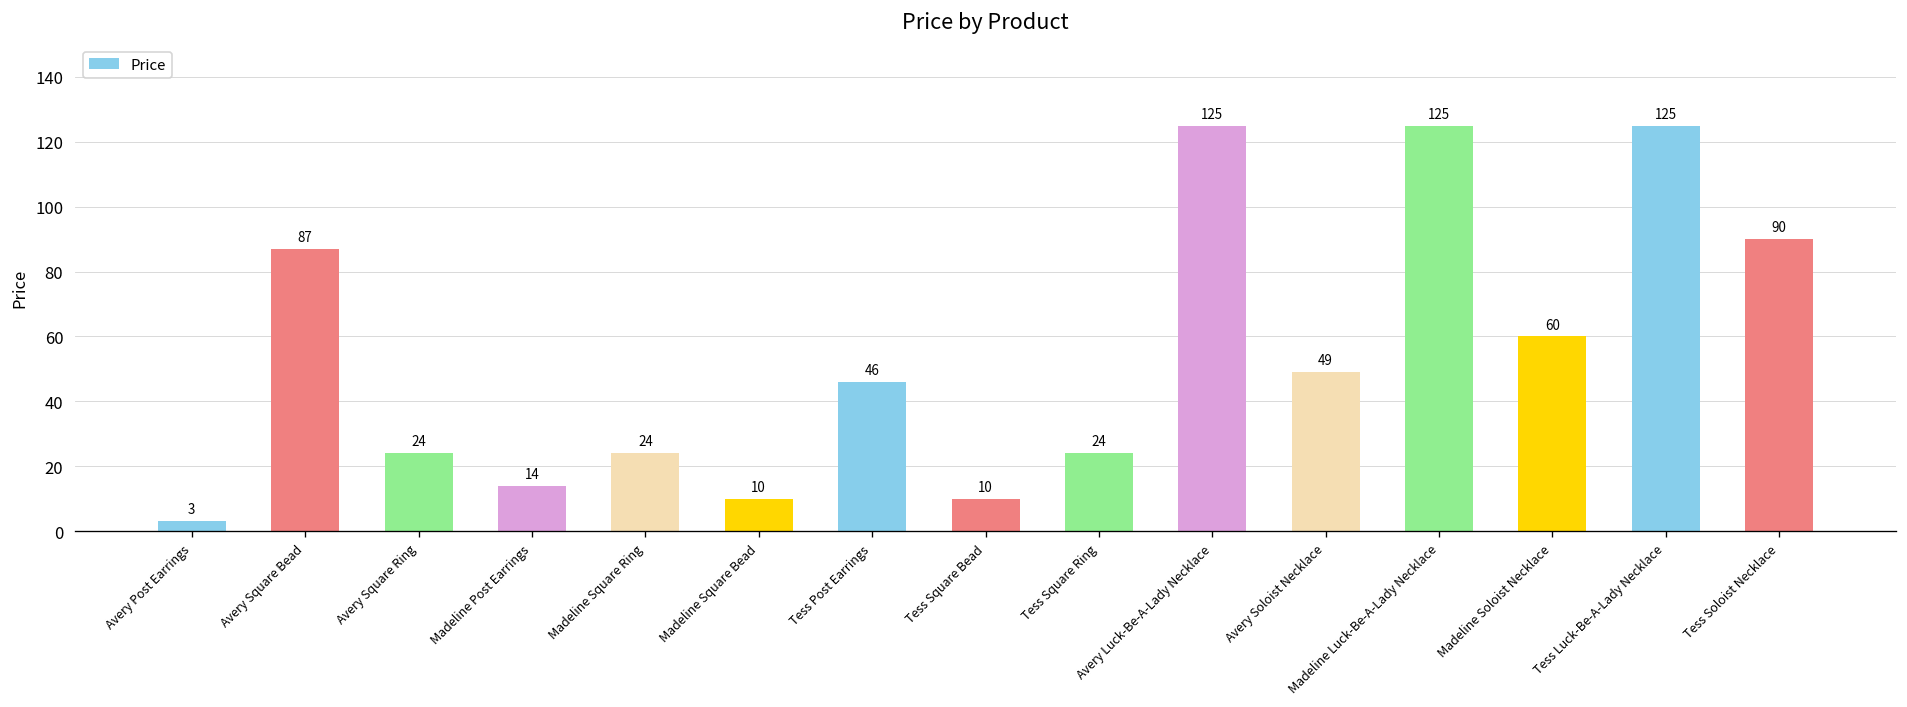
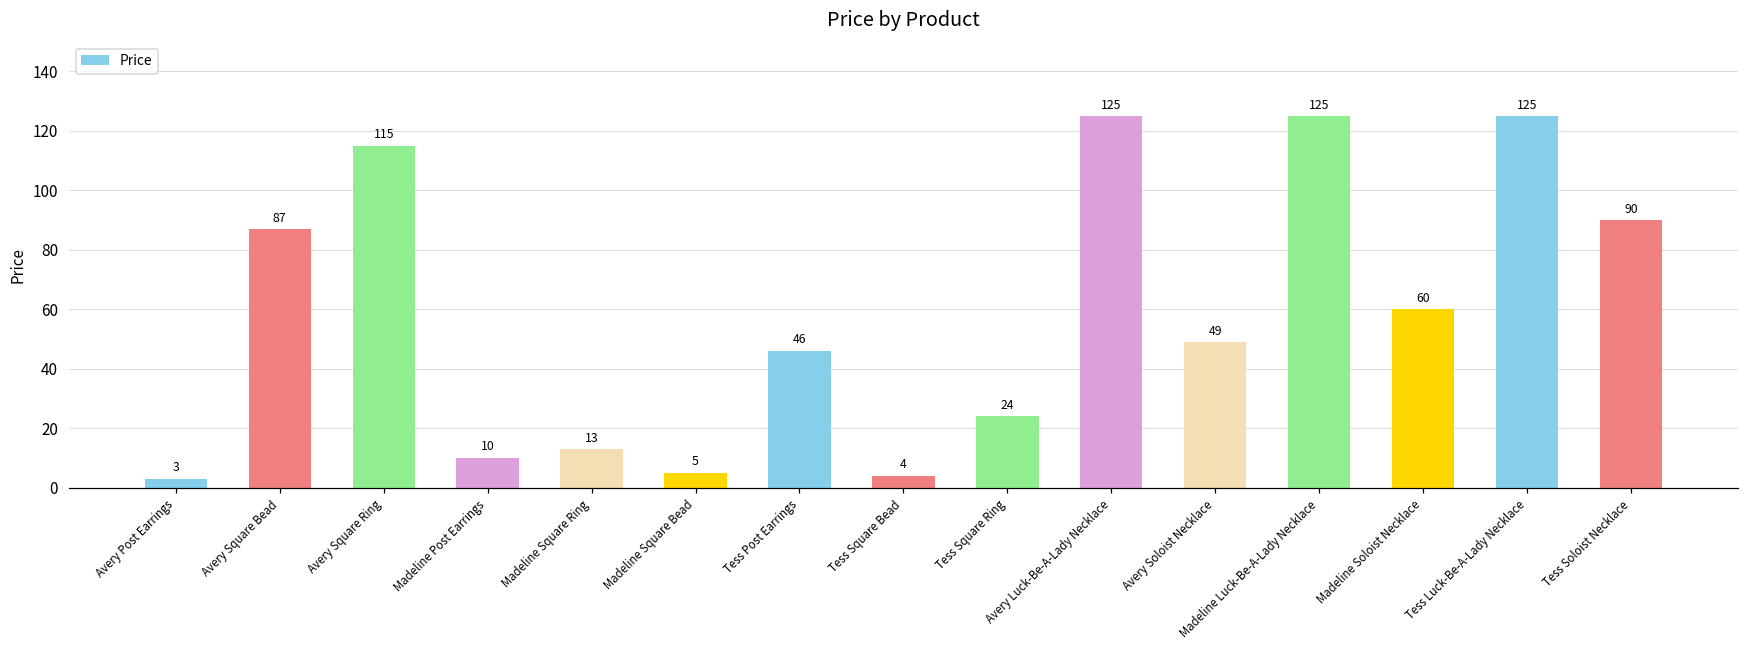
  {
    "Avery Post Earrings": 3,
    "Avery Square Bead": 87,
-   "Avery Square Ring": 24,
-   "Madeline Post Earrings": 14,
-   "Madeline Square Ring": 24,
-   "Madeline Square Bead": 10,
+   "Avery Square Ring": 115,
+   "Madeline Post Earrings": 10,
+   "Madeline Square Ring": 13,
+   "Madeline Square Bead": 5,
    "Tess Post Earrings": 46,
-   "Tess Square Bead": 10,
+   "Tess Square Bead": 4,
    "Tess Square Ring": 24,
    "Avery Luck-Be-A-Lady Necklace": 125,
    "Avery Soloist Necklace": 49,
    "Madeline Luck-Be-A-Lady Necklace": 125,
    "Madeline Soloist Necklace": 60,
    "Tess Luck-Be-A-Lady Necklace": 125,
    "Tess Soloist Necklace": 90
  }
